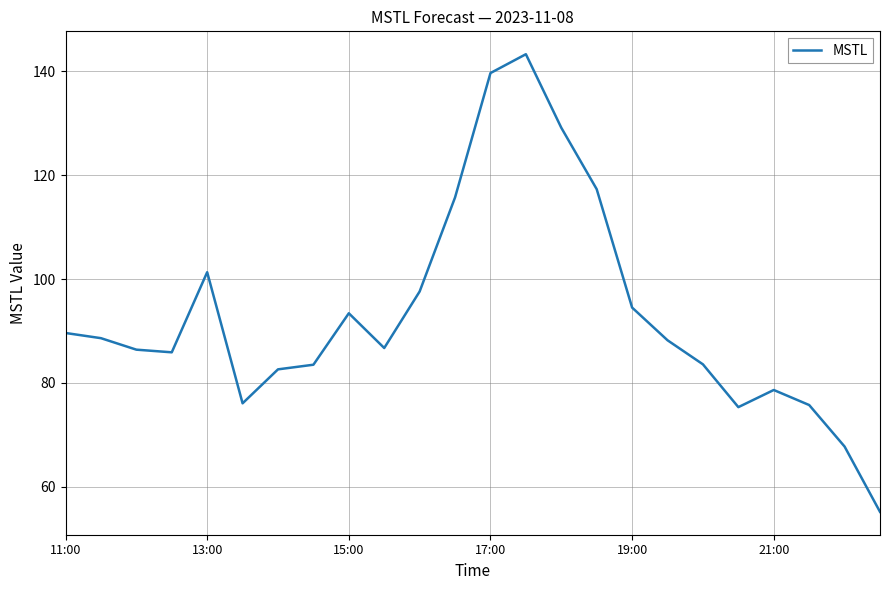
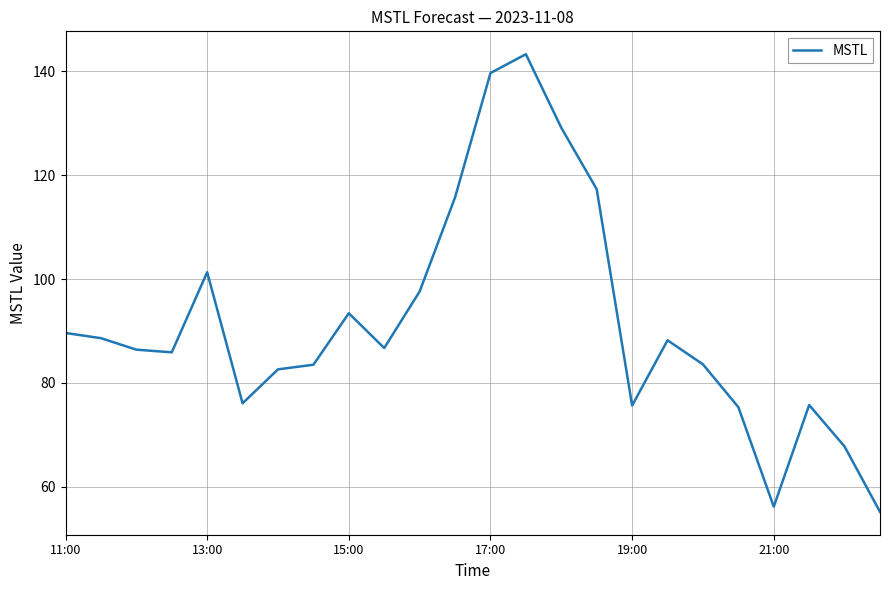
  {
    "11:00": 90,
    "13:00": 101,
    "15:00": 93,
    "17:00": 140,
-   "19:00": 95,
-   "21:00": 79
+   "19:00": 76,
+   "21:00": 56
  }
